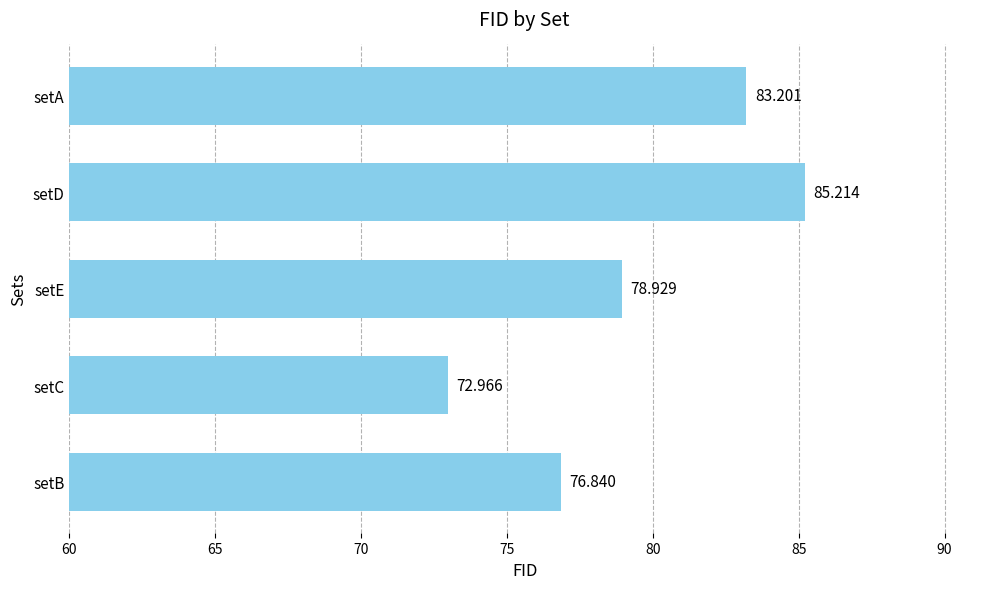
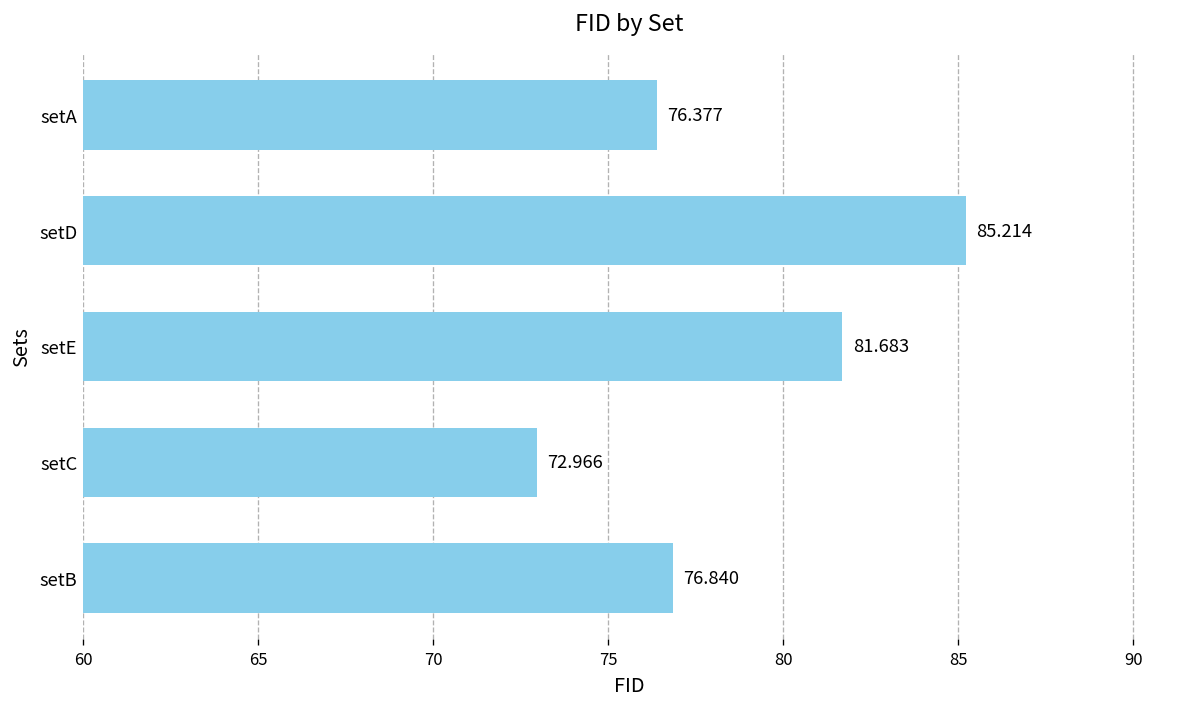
  {
-   "setA": 83.201,
+   "setA": 76.377,
    "setD": 85.214,
-   "setE": 78.929,
+   "setE": 81.683,
    "setC": 72.966,
    "setB": 76.840
  }
